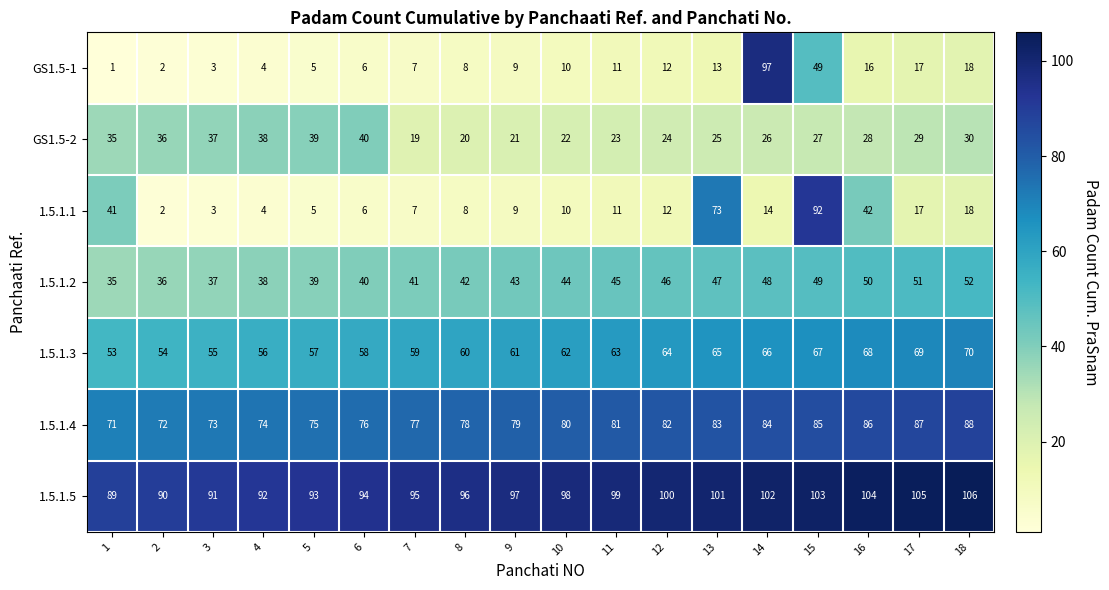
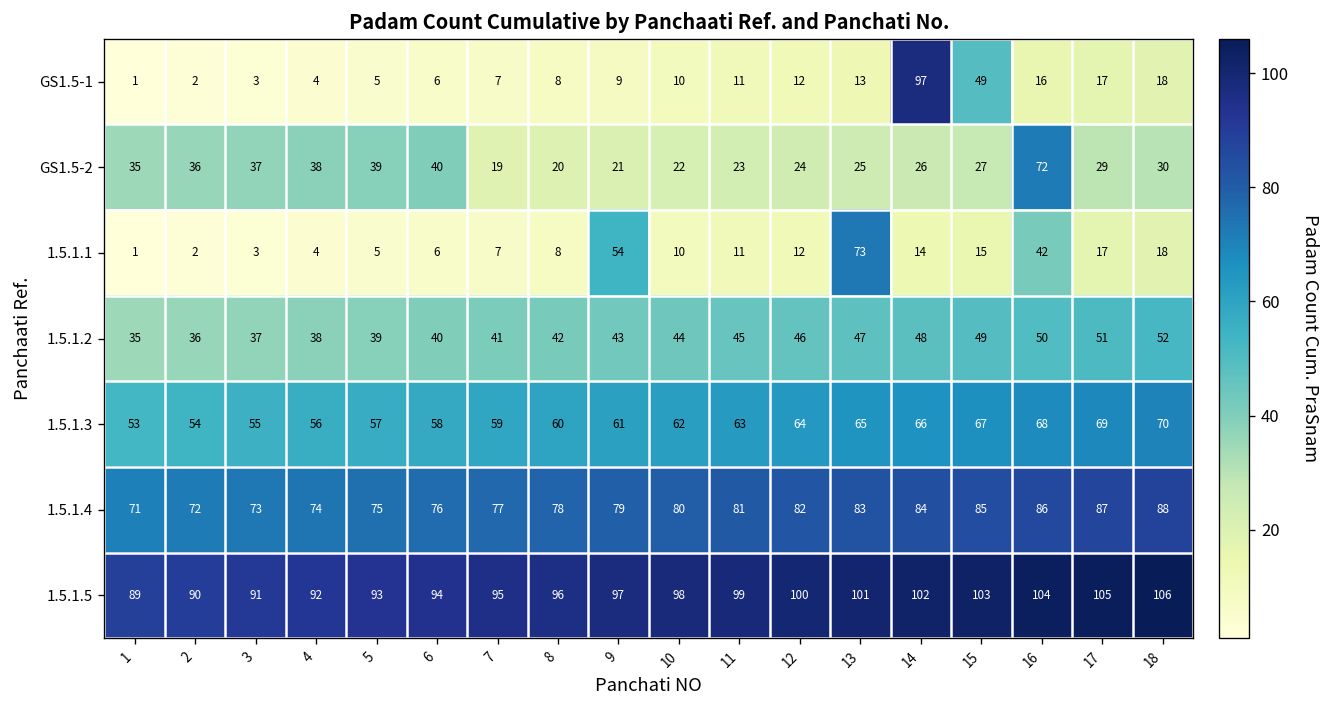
  {
    "GS1.5-1": {
      "1": 1,
      "2": 2,
      "3": 3,
      "4": 4,
      "5": 5,
      "6": 6,
      "7": 7,
      "8": 8,
      "9": 9,
      "10": 10,
      "11": 11,
      "12": 12,
      "13": 13,
      "14": 97,
      "15": 49,
      "16": 16,
      "17": 17,
      "18": 18
    },
    "GS1.5-2": {
      "1": 35,
      "2": 36,
      "3": 37,
      "4": 38,
      "5": 39,
      "6": 40,
      "7": 19,
      "8": 20,
      "9": 21,
      "10": 22,
      "11": 23,
      "12": 24,
      "13": 25,
      "14": 26,
      "15": 27,
-     "16": 28,
+     "16": 72,
      "17": 29,
      "18": 30
    },
    "1.5.1.1": {
-     "1": 41,
+     "1": 1,
      "2": 2,
      "3": 3,
      "4": 4,
      "5": 5,
      "6": 6,
      "7": 7,
      "8": 8,
-     "9": 9,
+     "9": 54,
      "10": 10,
      "11": 11,
      "12": 12,
      "13": 73,
      "14": 14,
-     "15": 92,
+     "15": 15,
      "16": 42,
      "17": 17,
      "18": 18
    },
    "1.5.1.2": {
      "1": 35,
      "2": 36,
      "3": 37,
      "4": 38,
      "5": 39,
      "6": 40,
      "7": 41,
      "8": 42,
      "9": 43,
      "10": 44,
      "11": 45,
      "12": 46,
      "13": 47,
      "14": 48,
      "15": 49,
      "16": 50,
      "17": 51,
      "18": 52
    },
    "1.5.1.3": {
      "1": 53,
      "2": 54,
      "3": 55,
      "4": 56,
      "5": 57,
      "6": 58,
      "7": 59,
      "8": 60,
      "9": 61,
      "10": 62,
      "11": 63,
      "12": 64,
      "13": 65,
      "14": 66,
      "15": 67,
      "16": 68,
      "17": 69,
      "18": 70
    },
    "1.5.1.4": {
      "1": 71,
      "2": 72,
      "3": 73,
      "4": 74,
      "5": 75,
      "6": 76,
      "7": 77,
      "8": 78,
      "9": 79,
      "10": 80,
      "11": 81,
      "12": 82,
      "13": 83,
      "14": 84,
      "15": 85,
      "16": 86,
      "17": 87,
      "18": 88
    },
    "1.5.1.5": {
      "1": 89,
      "2": 90,
      "3": 91,
      "4": 92,
      "5": 93,
      "6": 94,
      "7": 95,
      "8": 96,
      "9": 97,
      "10": 98,
      "11": 99,
      "12": 100,
      "13": 101,
      "14": 102,
      "15": 103,
      "16": 104,
      "17": 105,
      "18": 106
    }
  }
